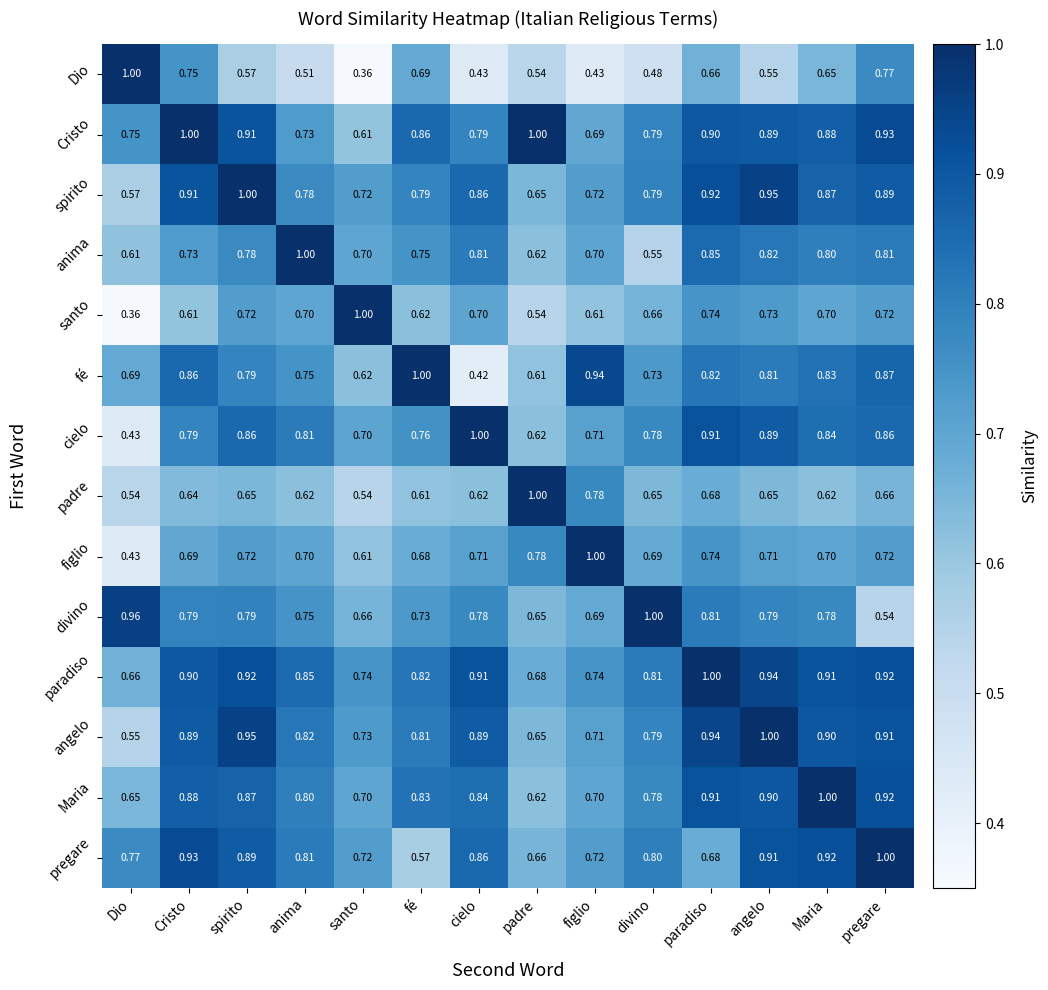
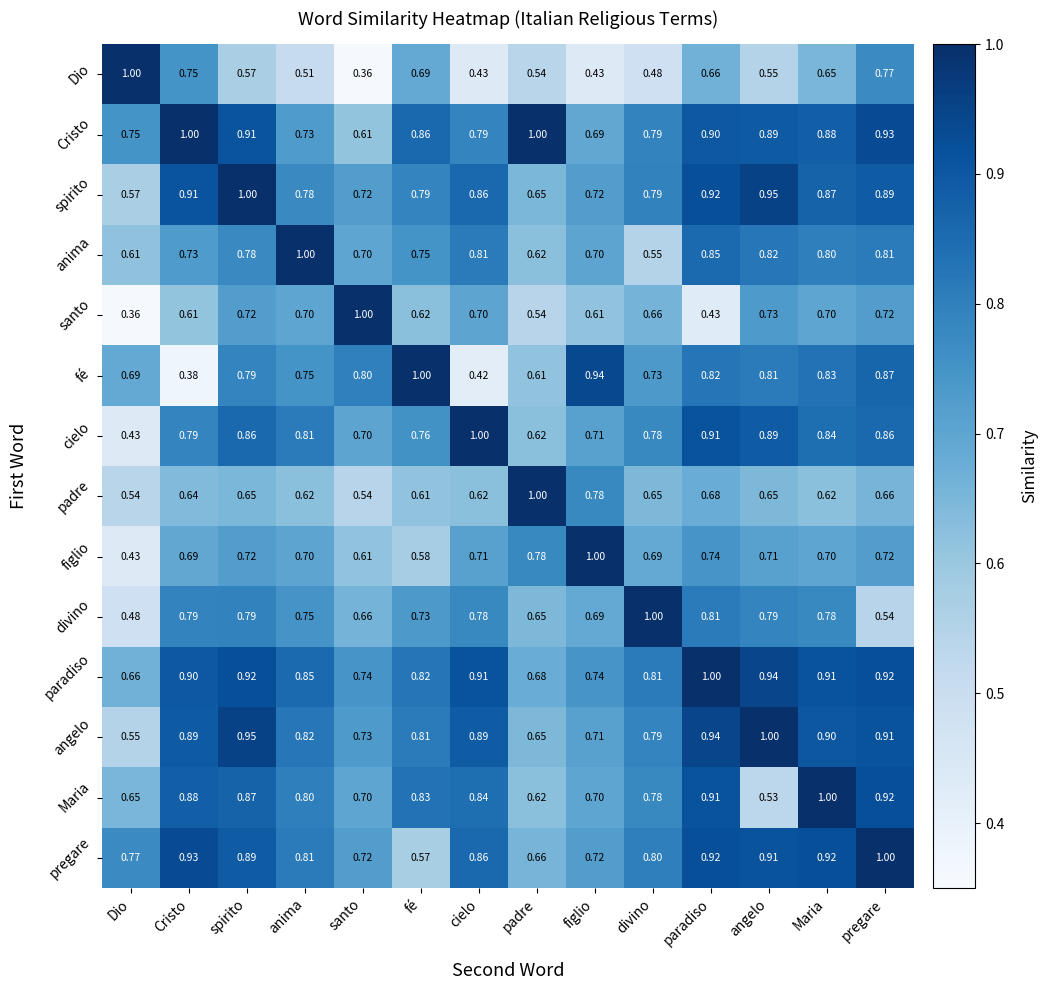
  {
    "Dio": {
      "Dio": 1.00,
      "Cristo": 0.75,
      "spirito": 0.57,
      "anima": 0.51,
      "santo": 0.36,
      "fé": 0.69,
      "cielo": 0.43,
      "padre": 0.54,
      "figlio": 0.43,
      "divino": 0.48,
      "paradiso": 0.66,
      "angelo": 0.55,
      "Maria": 0.65,
      "pregare": 0.77
    },
    "Cristo": {
      "Dio": 0.75,
      "Cristo": 1.00,
      "spirito": 0.91,
      "anima": 0.73,
      "santo": 0.61,
      "fé": 0.86,
      "cielo": 0.79,
      "padre": 1.00,
      "figlio": 0.69,
      "divino": 0.79,
      "paradiso": 0.90,
      "angelo": 0.89,
      "Maria": 0.88,
      "pregare": 0.93
    },
    "spirito": {
      "Dio": 0.57,
      "Cristo": 0.91,
      "spirito": 1.00,
      "anima": 0.78,
      "santo": 0.72,
      "fé": 0.79,
      "cielo": 0.86,
      "padre": 0.65,
      "figlio": 0.72,
      "divino": 0.79,
      "paradiso": 0.92,
      "angelo": 0.95,
      "Maria": 0.87,
      "pregare": 0.89
    },
    "anima": {
      "Dio": 0.61,
      "Cristo": 0.73,
      "spirito": 0.78,
      "anima": 1.00,
      "santo": 0.70,
      "fé": 0.75,
      "cielo": 0.81,
      "padre": 0.62,
      "figlio": 0.70,
      "divino": 0.55,
      "paradiso": 0.85,
      "angelo": 0.82,
      "Maria": 0.80,
      "pregare": 0.81
    },
    "santo": {
      "Dio": 0.36,
      "Cristo": 0.61,
      "spirito": 0.72,
      "anima": 0.70,
      "santo": 1.00,
      "fé": 0.62,
      "cielo": 0.70,
      "padre": 0.54,
      "figlio": 0.61,
      "divino": 0.66,
-     "paradiso": 0.74,
+     "paradiso": 0.43,
      "angelo": 0.73,
      "Maria": 0.70,
      "pregare": 0.72
    },
    "fé": {
      "Dio": 0.69,
-     "Cristo": 0.86,
+     "Cristo": 0.38,
      "spirito": 0.79,
      "anima": 0.75,
-     "santo": 0.62,
+     "santo": 0.80,
      "fé": 1.00,
      "cielo": 0.42,
      "padre": 0.61,
      "figlio": 0.94,
      "divino": 0.73,
      "paradiso": 0.82,
      "angelo": 0.81,
      "Maria": 0.83,
      "pregare": 0.87
    },
    "cielo": {
      "Dio": 0.43,
      "Cristo": 0.79,
      "spirito": 0.86,
      "anima": 0.81,
      "santo": 0.70,
      "fé": 0.76,
      "cielo": 1.00,
      "padre": 0.62,
      "figlio": 0.71,
      "divino": 0.78,
      "paradiso": 0.91,
      "angelo": 0.89,
      "Maria": 0.84,
      "pregare": 0.86
    },
    "padre": {
      "Dio": 0.54,
      "Cristo": 0.64,
      "spirito": 0.65,
      "anima": 0.62,
      "santo": 0.54,
      "fé": 0.61,
      "cielo": 0.62,
      "padre": 1.00,
      "figlio": 0.78,
      "divino": 0.65,
      "paradiso": 0.68,
      "angelo": 0.65,
      "Maria": 0.62,
      "pregare": 0.66
    },
    "figlio": {
      "Dio": 0.43,
      "Cristo": 0.69,
      "spirito": 0.72,
      "anima": 0.70,
      "santo": 0.61,
-     "fé": 0.68,
+     "fé": 0.58,
      "cielo": 0.71,
      "padre": 0.78,
      "figlio": 1.00,
      "divino": 0.69,
      "paradiso": 0.74,
      "angelo": 0.71,
      "Maria": 0.70,
      "pregare": 0.72
    },
    "divino": {
-     "Dio": 0.96,
+     "Dio": 0.48,
      "Cristo": 0.79,
      "spirito": 0.79,
      "anima": 0.75,
      "santo": 0.66,
      "fé": 0.73,
      "cielo": 0.78,
      "padre": 0.65,
      "figlio": 0.69,
      "divino": 1.00,
      "paradiso": 0.81,
      "angelo": 0.79,
      "Maria": 0.78,
      "pregare": 0.54
    },
    "paradiso": {
      "Dio": 0.66,
      "Cristo": 0.90,
      "spirito": 0.92,
      "anima": 0.85,
      "santo": 0.74,
      "fé": 0.82,
      "cielo": 0.91,
      "padre": 0.68,
      "figlio": 0.74,
      "divino": 0.81,
      "paradiso": 1.00,
      "angelo": 0.94,
      "Maria": 0.91,
      "pregare": 0.92
    },
    "angelo": {
      "Dio": 0.55,
      "Cristo": 0.89,
      "spirito": 0.95,
      "anima": 0.82,
      "santo": 0.73,
      "fé": 0.81,
      "cielo": 0.89,
      "padre": 0.65,
      "figlio": 0.71,
      "divino": 0.79,
      "paradiso": 0.94,
      "angelo": 1.00,
      "Maria": 0.90,
      "pregare": 0.91
    },
    "Maria": {
      "Dio": 0.65,
      "Cristo": 0.88,
      "spirito": 0.87,
      "anima": 0.80,
      "santo": 0.70,
      "fé": 0.83,
      "cielo": 0.84,
      "padre": 0.62,
      "figlio": 0.70,
      "divino": 0.78,
      "paradiso": 0.91,
-     "angelo": 0.90,
+     "angelo": 0.53,
      "Maria": 1.00,
      "pregare": 0.92
    },
    "pregare": {
      "Dio": 0.77,
      "Cristo": 0.93,
      "spirito": 0.89,
      "anima": 0.81,
      "santo": 0.72,
      "fé": 0.57,
      "cielo": 0.86,
      "padre": 0.66,
      "figlio": 0.72,
      "divino": 0.80,
-     "paradiso": 0.68,
+     "paradiso": 0.92,
      "angelo": 0.91,
      "Maria": 0.92,
      "pregare": 1.00
    }
  }
